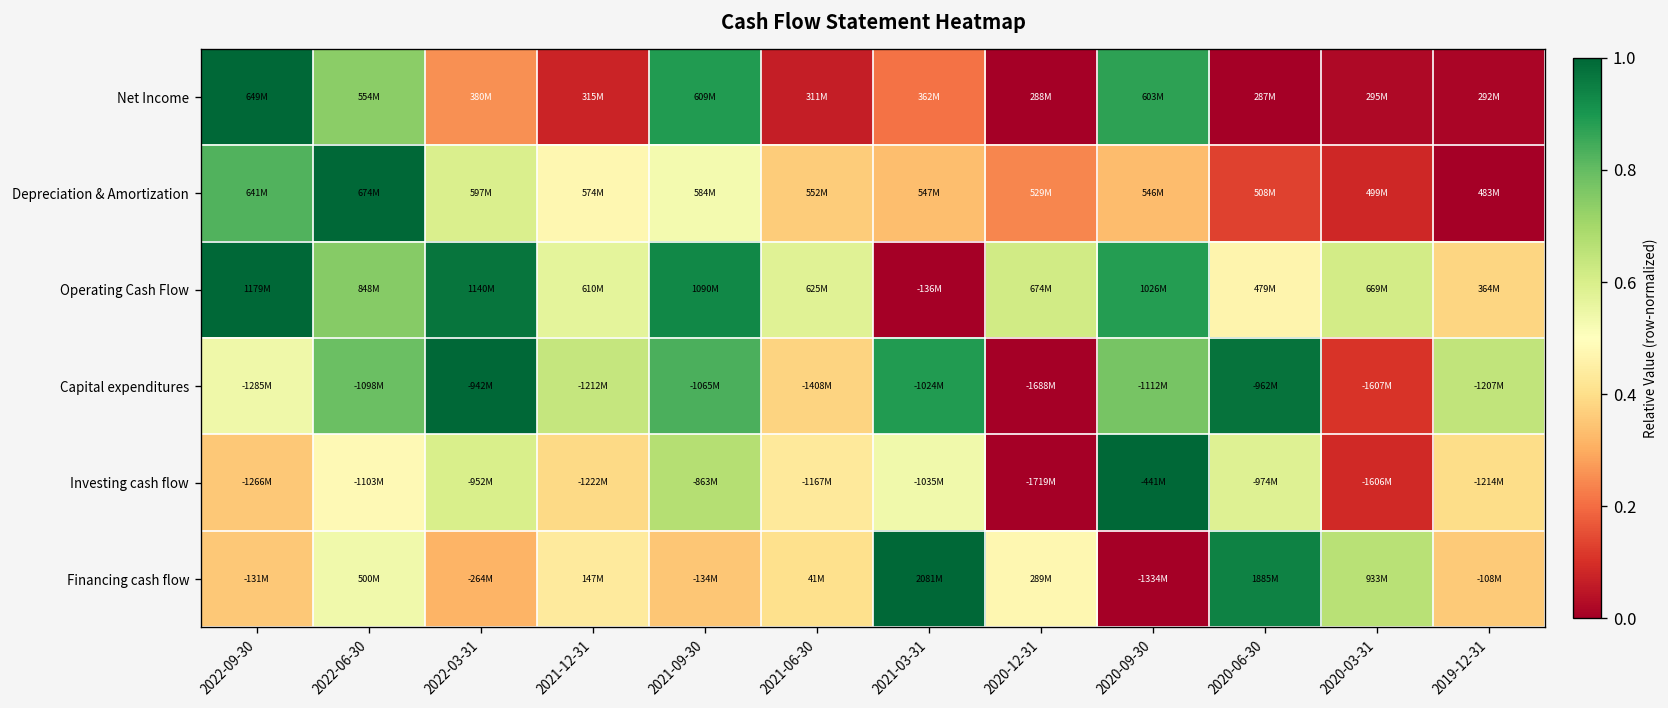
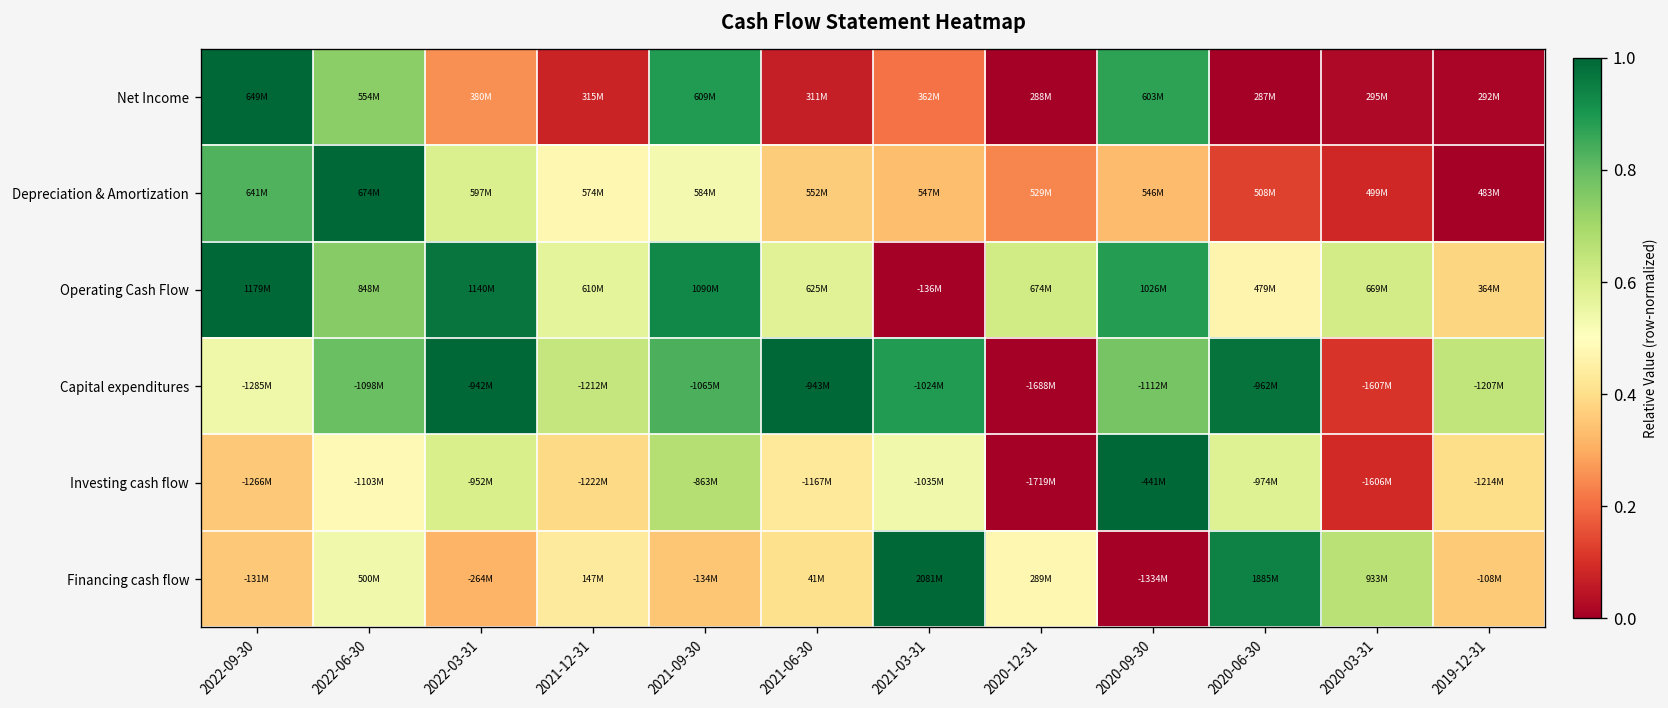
  {
    "Net Income": {
      "2022-09-30": "649M",
      "2022-06-30": "554M",
      "2022-03-31": "380M",
      "2021-12-31": "315M",
      "2021-09-30": "609M",
      "2021-06-30": "311M",
      "2021-03-31": "362M",
      "2020-12-31": "288M",
      "2020-09-30": "603M",
      "2020-06-30": "287M",
      "2020-03-31": "295M",
      "2019-12-31": "292M"
    },
    "Depreciation & Amortization": {
      "2022-09-30": "641M",
      "2022-06-30": "674M",
      "2022-03-31": "597M",
      "2021-12-31": "574M",
      "2021-09-30": "584M",
      "2021-06-30": "552M",
      "2021-03-31": "547M",
      "2020-12-31": "529M",
      "2020-09-30": "546M",
      "2020-06-30": "508M",
      "2020-03-31": "499M",
      "2019-12-31": "483M"
    },
    "Operating Cash Flow": {
      "2022-09-30": "1179M",
      "2022-06-30": "848M",
      "2022-03-31": "1140M",
      "2021-12-31": "610M",
      "2021-09-30": "1090M",
      "2021-06-30": "625M",
      "2021-03-31": "-136M",
      "2020-12-31": "674M",
      "2020-09-30": "1026M",
      "2020-06-30": "479M",
      "2020-03-31": "669M",
      "2019-12-31": "364M"
    },
    "Capital expenditures": {
      "2022-09-30": "-1285M",
      "2022-06-30": "-1098M",
      "2022-03-31": "-942M",
      "2021-12-31": "-1212M",
      "2021-09-30": "-1065M",
-     "2021-06-30": "-1408M",
+     "2021-06-30": "-943M",
      "2021-03-31": "-1024M",
      "2020-12-31": "-1688M",
      "2020-09-30": "-1112M",
      "2020-06-30": "-962M",
      "2020-03-31": "-1607M",
      "2019-12-31": "-1207M"
    },
    "Investing cash flow": {
      "2022-09-30": "-1266M",
      "2022-06-30": "-1103M",
      "2022-03-31": "-952M",
      "2021-12-31": "-1222M",
      "2021-09-30": "-863M",
      "2021-06-30": "-1167M",
      "2021-03-31": "-1035M",
      "2020-12-31": "-1719M",
      "2020-09-30": "-441M",
      "2020-06-30": "-974M",
      "2020-03-31": "-1606M",
      "2019-12-31": "-1214M"
    },
    "Financing cash flow": {
      "2022-09-30": "-131M",
      "2022-06-30": "500M",
      "2022-03-31": "-264M",
      "2021-12-31": "147M",
      "2021-09-30": "-134M",
      "2021-06-30": "41M",
      "2021-03-31": "2081M",
      "2020-12-31": "289M",
      "2020-09-30": "-1334M",
      "2020-06-30": "1885M",
      "2020-03-31": "933M",
      "2019-12-31": "-108M"
    }
  }
